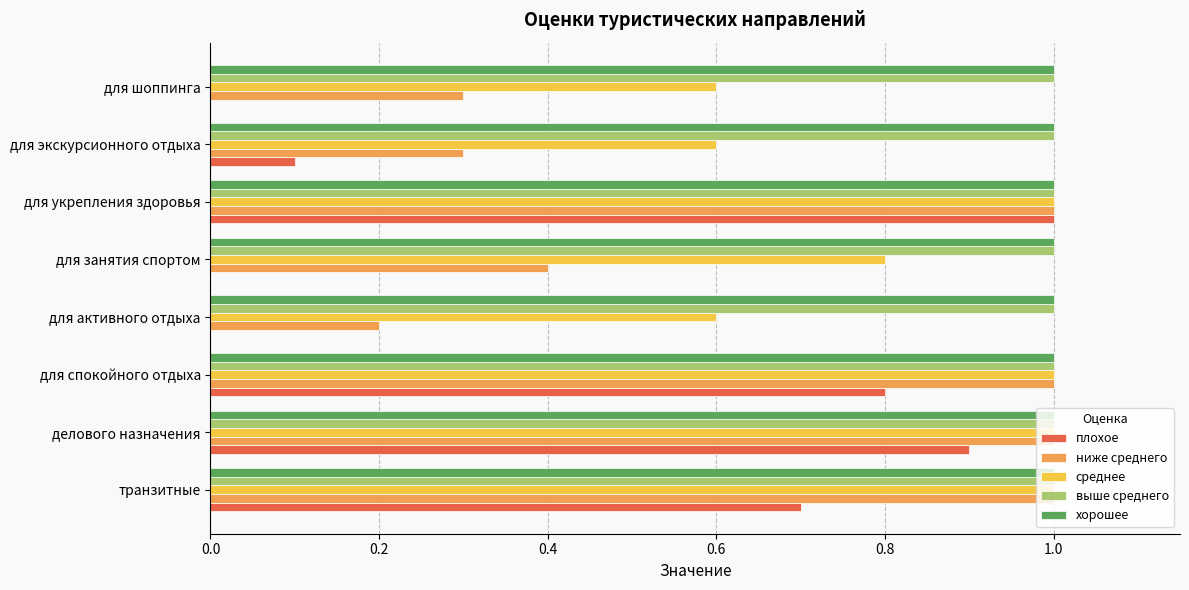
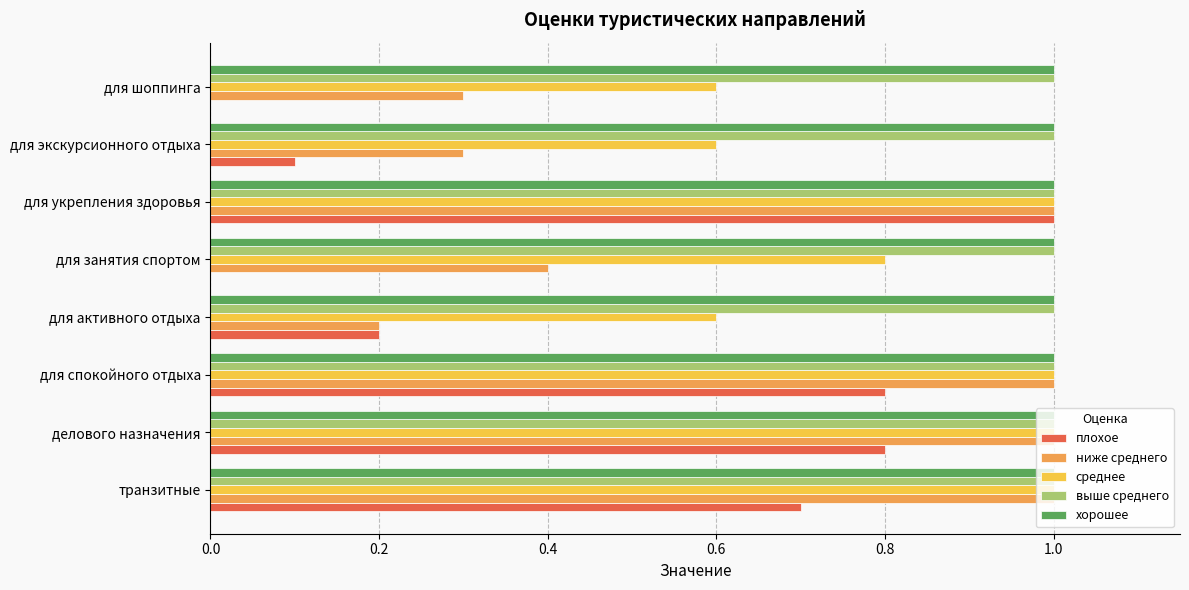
  {
    "плохое": {
      "для шоппинга": 0.0,
      "для экскурсионного отдыха": 0.1,
      "для укрепления здоровья": 1.0,
      "для занятия спортом": 0.0,
-     "для активного отдыха": 0.0,
+     "для активного отдыха": 0.2,
      "для спокойного отдыха": 0.8,
-     "делового назначения": 0.9,
+     "делового назначения": 0.8,
      "транзитные": 0.7
    },
    "выше среднего": {
      "для шоппинга": 1.0,
      "для экскурсионного отдыха": 1.0,
      "для укрепления здоровья": 1.0,
      "для занятия спортом": 1.0,
      "для активного отдыха": 1.0,
      "для спокойного отдыха": 1.0
    },
    "хорошее": {
      "для шоппинга": 1.0,
      "для экскурсионного отдыха": 1.0,
      "для укрепления здоровья": 1.0,
      "для занятия спортом": 1.0,
      "для активного отдыха": 1.0,
      "для спокойного отдыха": 1.0
    }
  }
